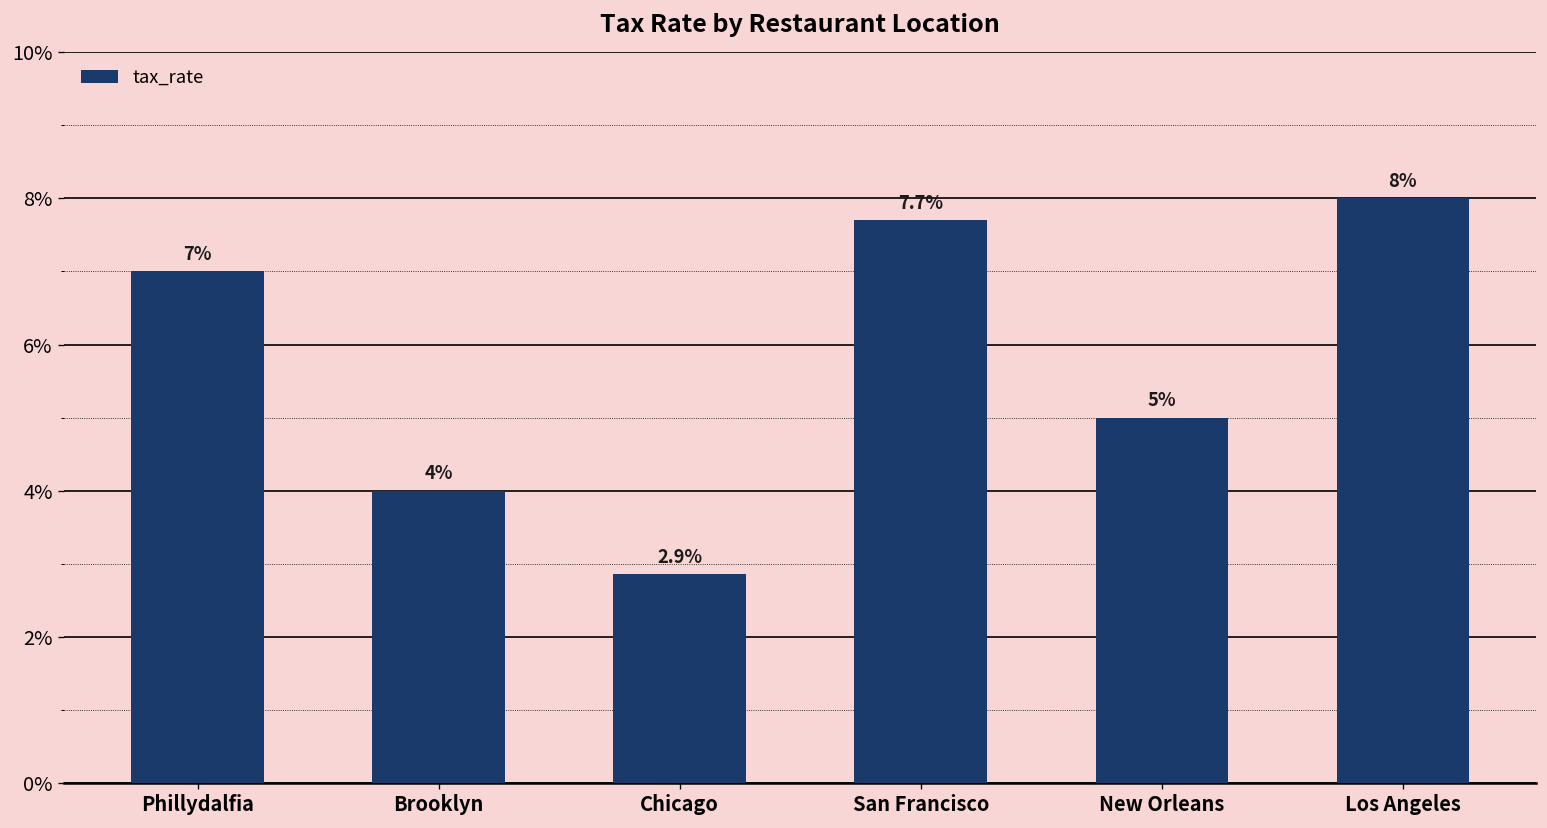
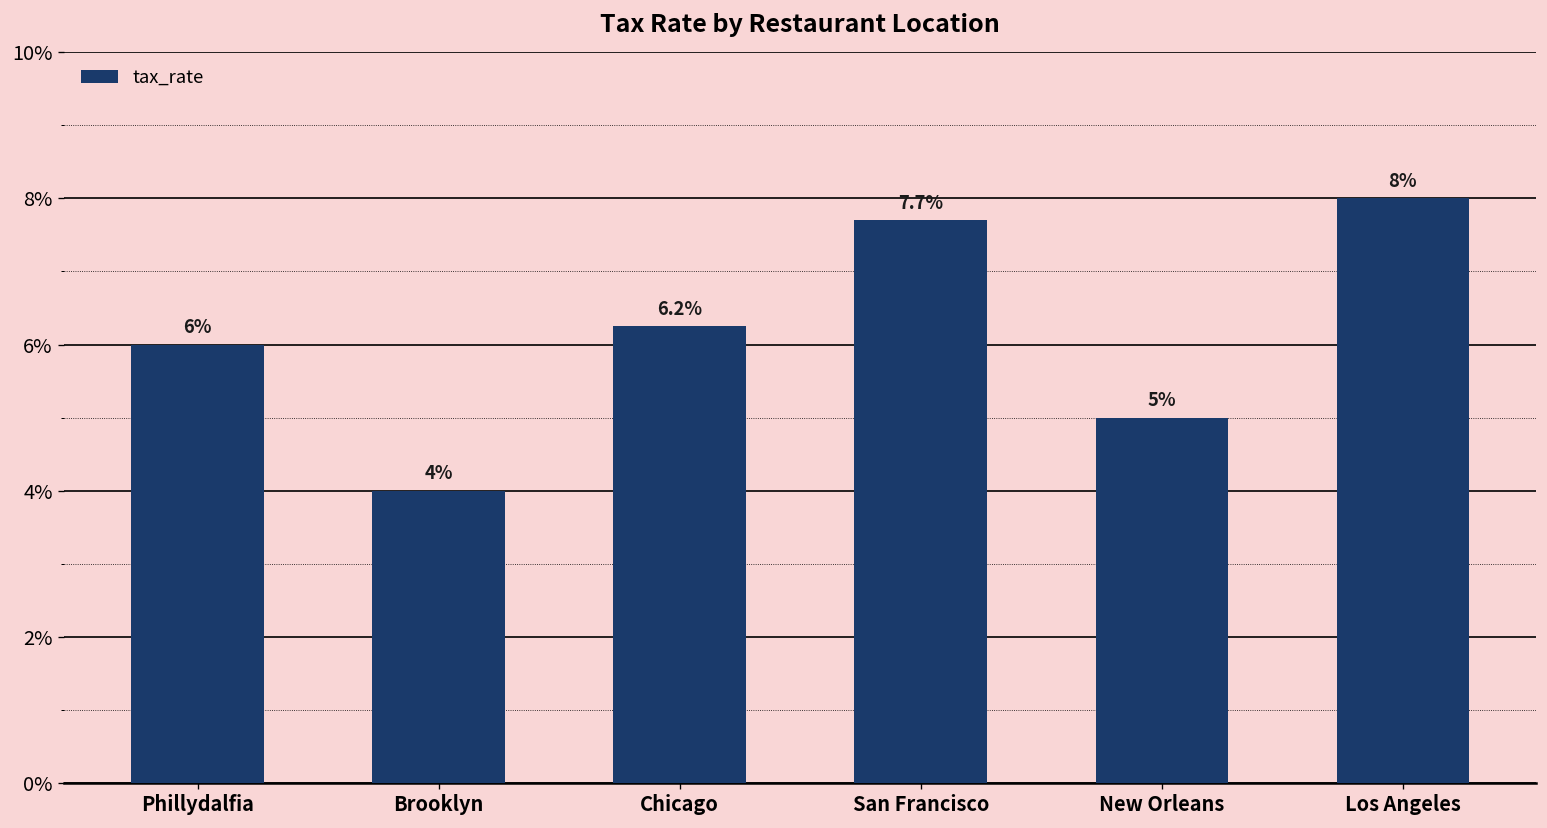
  {
-   "Phillydalfia": "7%",
+   "Phillydalfia": "6%",
    "Brooklyn": "4%",
-   "Chicago": "2.9%",
+   "Chicago": "6.2%",
    "San Francisco": "7.7%",
    "New Orleans": "5%",
    "Los Angeles": "8%"
  }
